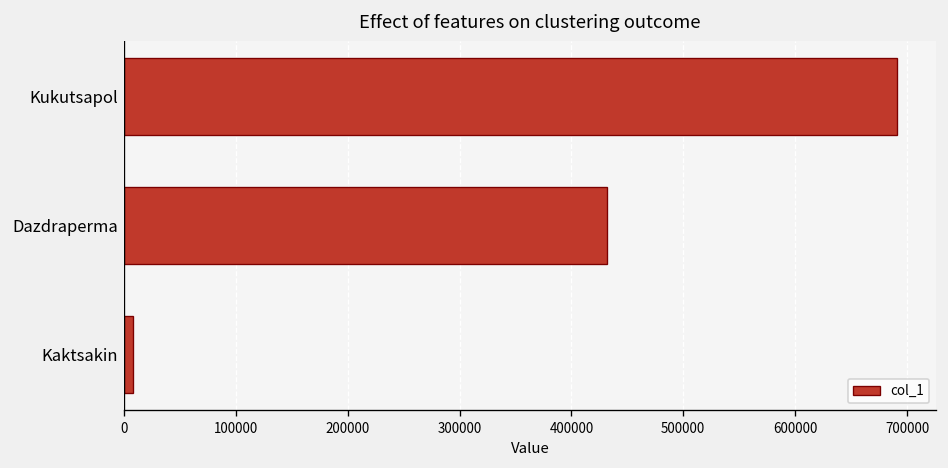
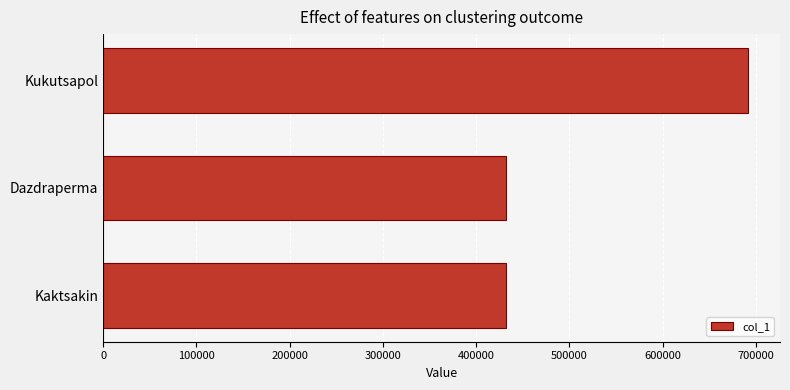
  {
    "Kukutsapol": 690000,
    "Dazdraperma": 430000,
-   "Kaktsakin": 10000
+   "Kaktsakin": 430000
  }
